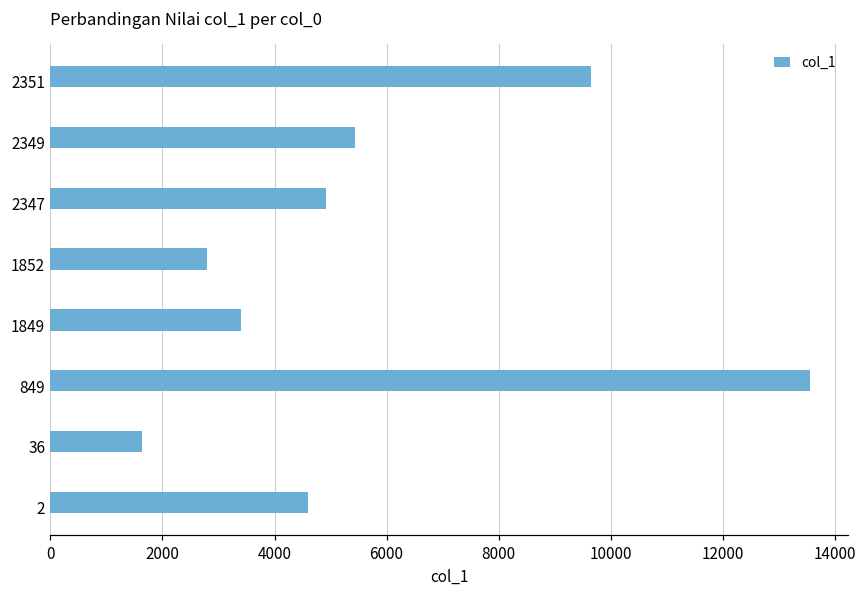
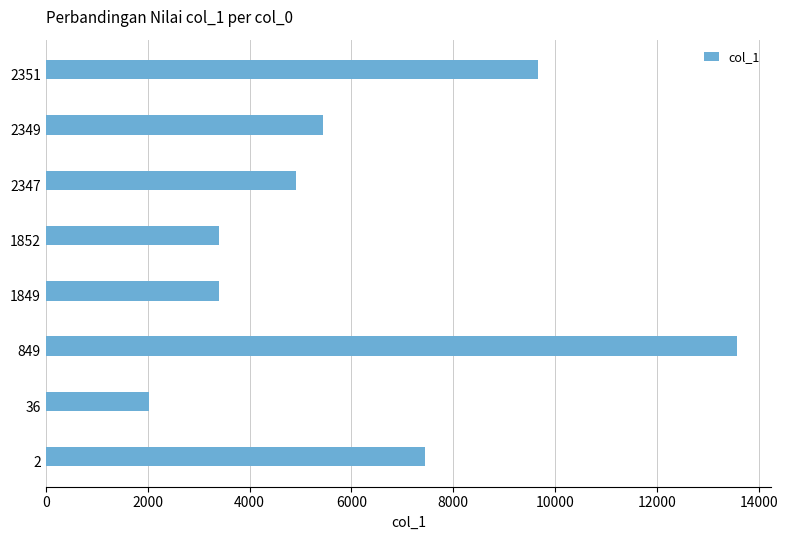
  {
    "2351": 9700,
    "2349": 5400,
    "2347": 4900,
-   "1852": 2800,
+   "1852": 3400,
    "1849": 3400,
    "849": 13600,
-   "36": 1600,
-   "2": 4600
+   "36": 2000,
+   "2": 7500
  }
